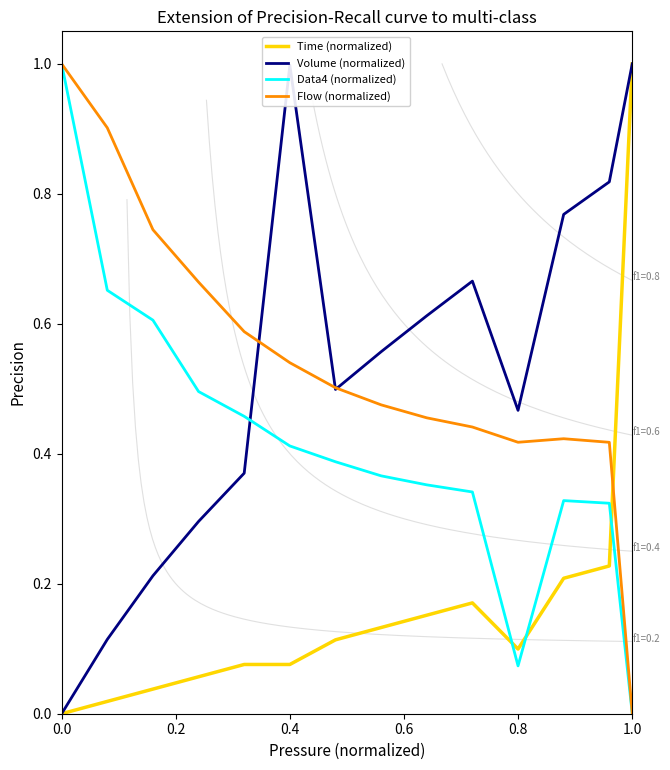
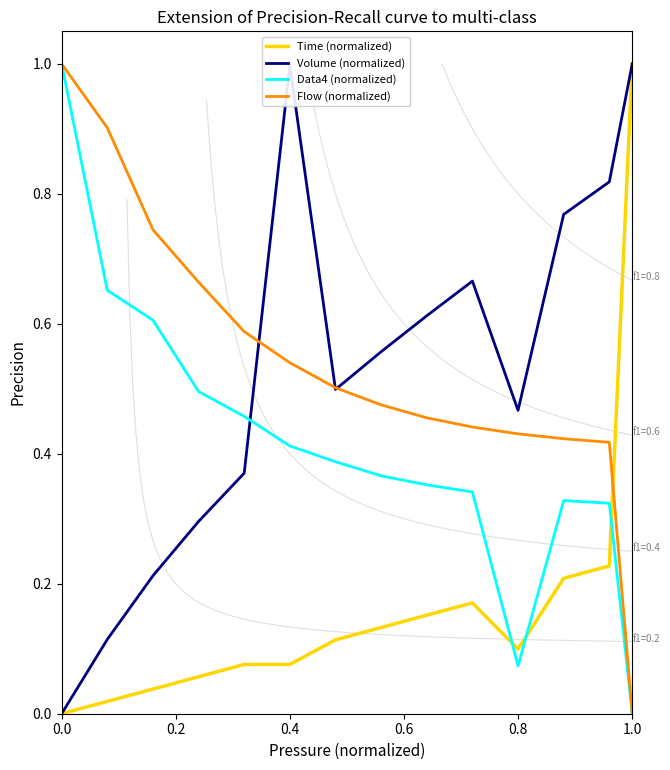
  {
    "Time (normalized)": {
      "0.4": 0.08,
      "0.8": 0.10
    },
    "Volume (normalized)": {
      "0.8": 0.47
    },
    "Data4 (normalized)": {
      "0.4": 0.41,
      "0.8": 0.07
    },
    "Flow (normalized)": {
      "0.4": 0.54,
-     "0.8": 0.42
+     "0.8": 0.43
    }
  }
